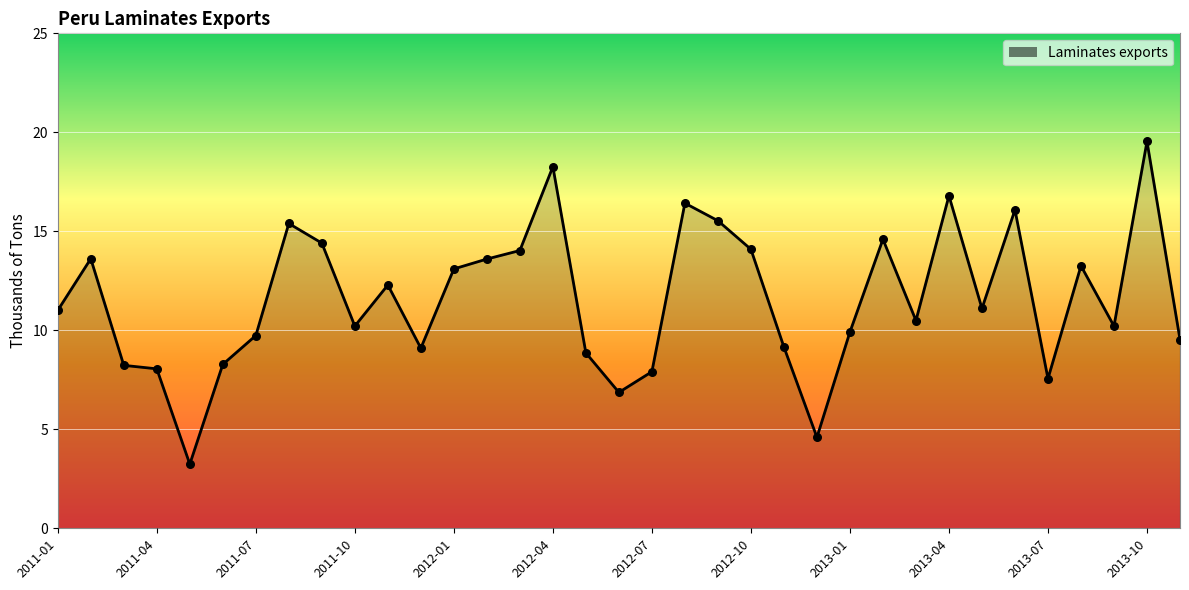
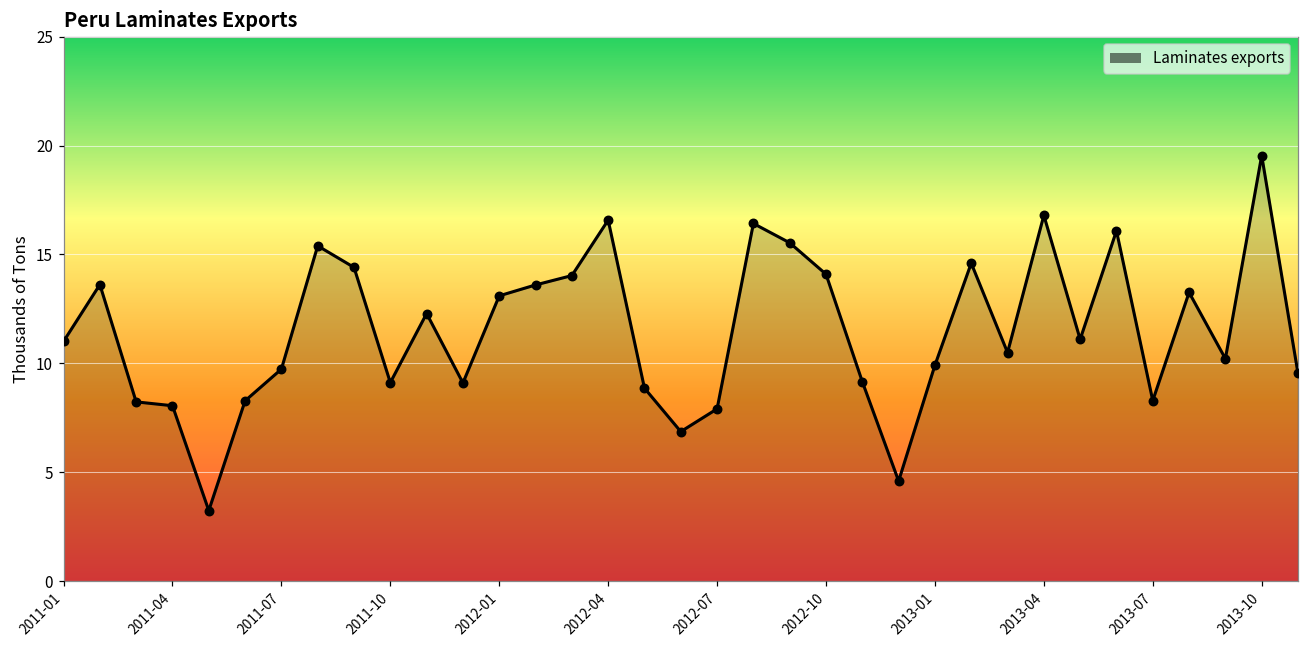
  {
    "2011-01": 11.0,
    "2011-04": 8.1,
    "2011-07": 9.7,
-   "2011-10": 10.2,
+   "2011-10": 9.1,
    "2012-01": 13.1,
-   "2012-04": 18.3,
+   "2012-04": 16.6,
    "2012-07": 7.9,
    "2012-10": 14.1,
    "2013-01": 9.9,
    "2013-04": 16.8,
-   "2013-07": 7.6,
+   "2013-07": 8.3,
    "2013-10": 19.5
  }
